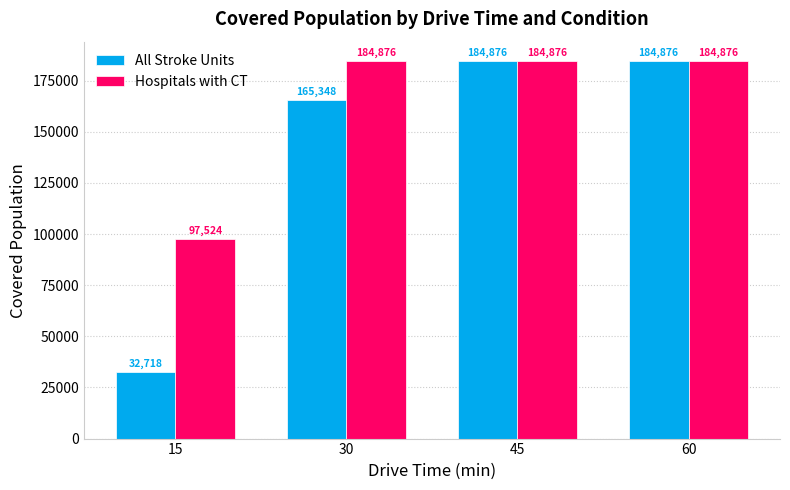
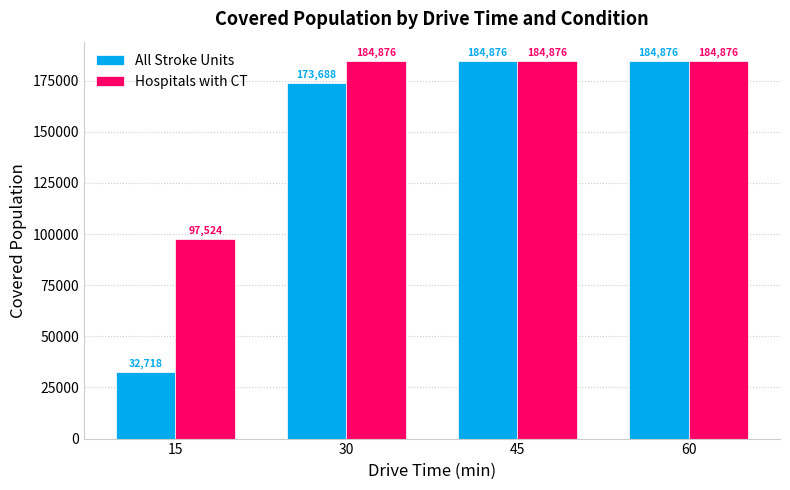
  {
    "All Stroke Units": {
      "15": "32,718",
-     "30": "165,348",
+     "30": "173,688",
      "45": "184,876",
      "60": "184,876"
    },
    "Hospitals with CT": {
      "15": "97,524",
      "30": "184,876",
      "45": "184,876",
      "60": "184,876"
    }
  }
